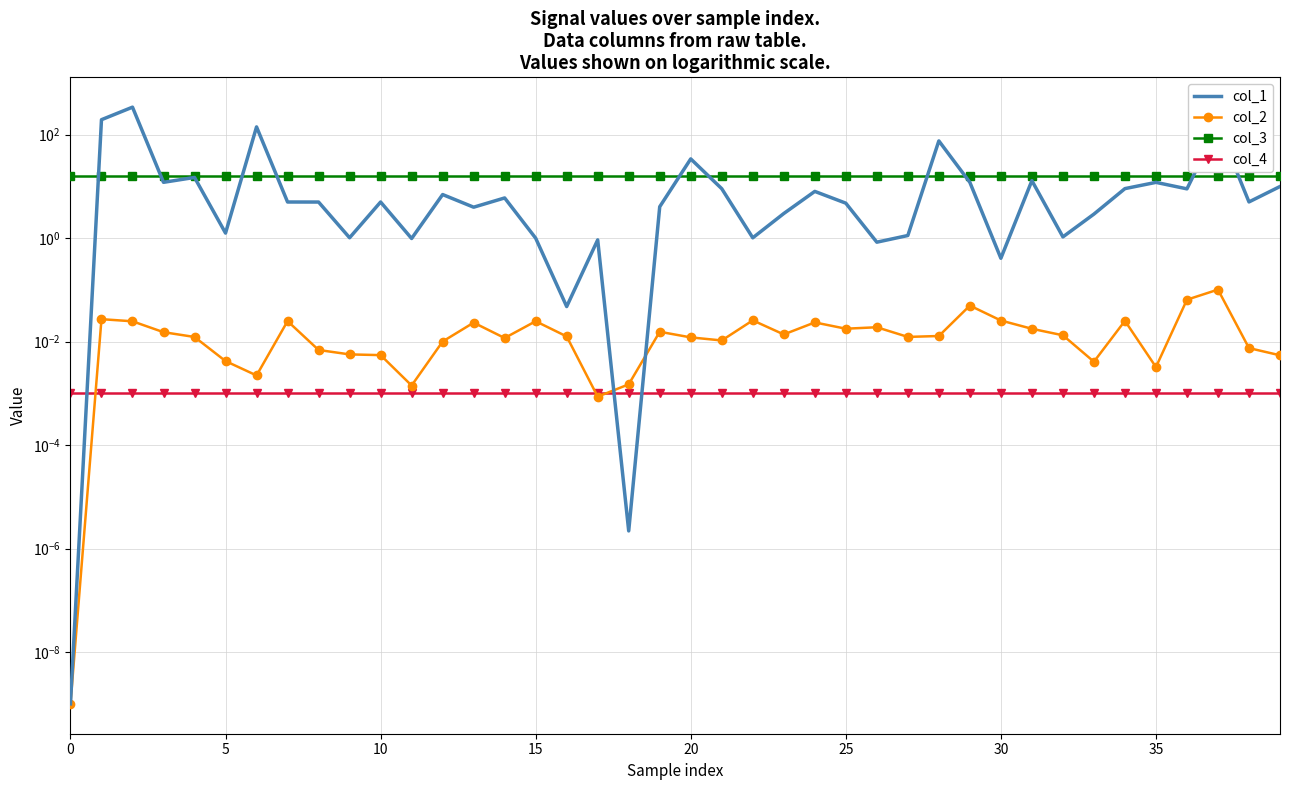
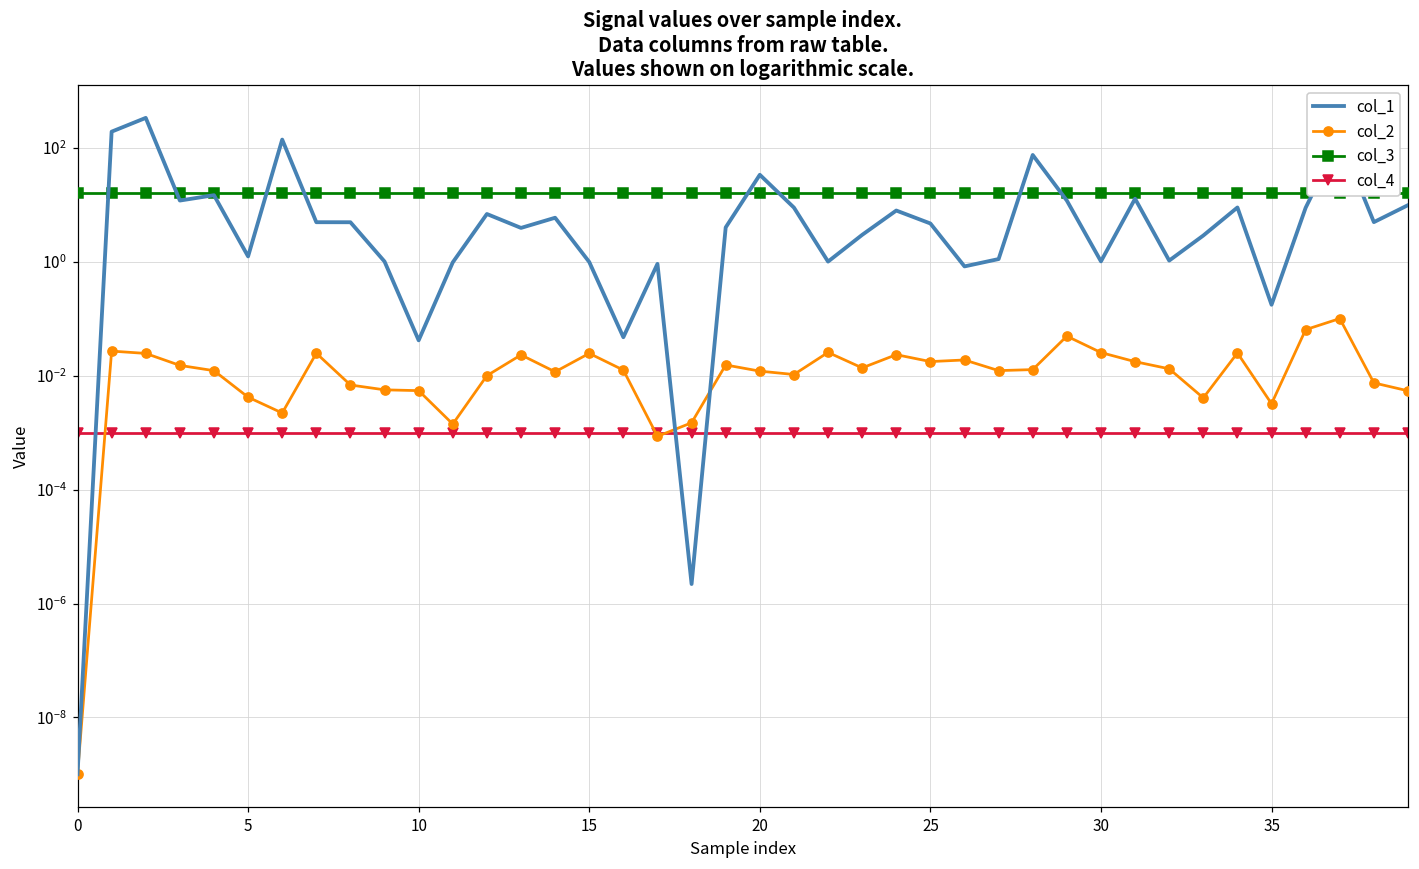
  {
    "col_1": {
      "5": 1.3,
-     "10": 5,
+     "10": 0.04,
      "15": 1.0,
      "20": 30,
      "25": 5,
-     "30": 0.4,
-     "35": 12
+     "30": 1.0,
+     "35": 0.18
    },
    "col_2": {
      "5": 0.004,
      "10": 0.005,
      "15": 0.02,
      "20": 0.012,
      "25": 0.018,
      "30": 0.03,
      "35": 0.003
    },
    "col_3": {
      "0": 16,
      "5": 16,
      "10": 16,
      "15": 16,
      "20": 16,
      "25": 16,
      "30": 16,
      "35": 16
    },
    "col_4": {
      "0": 0.0010,
      "5": 0.0010,
      "10": 0.0010,
      "15": 0.0010,
      "20": 0.0010,
      "25": 0.0010,
      "30": 0.0010,
      "35": 0.0010
    }
  }
